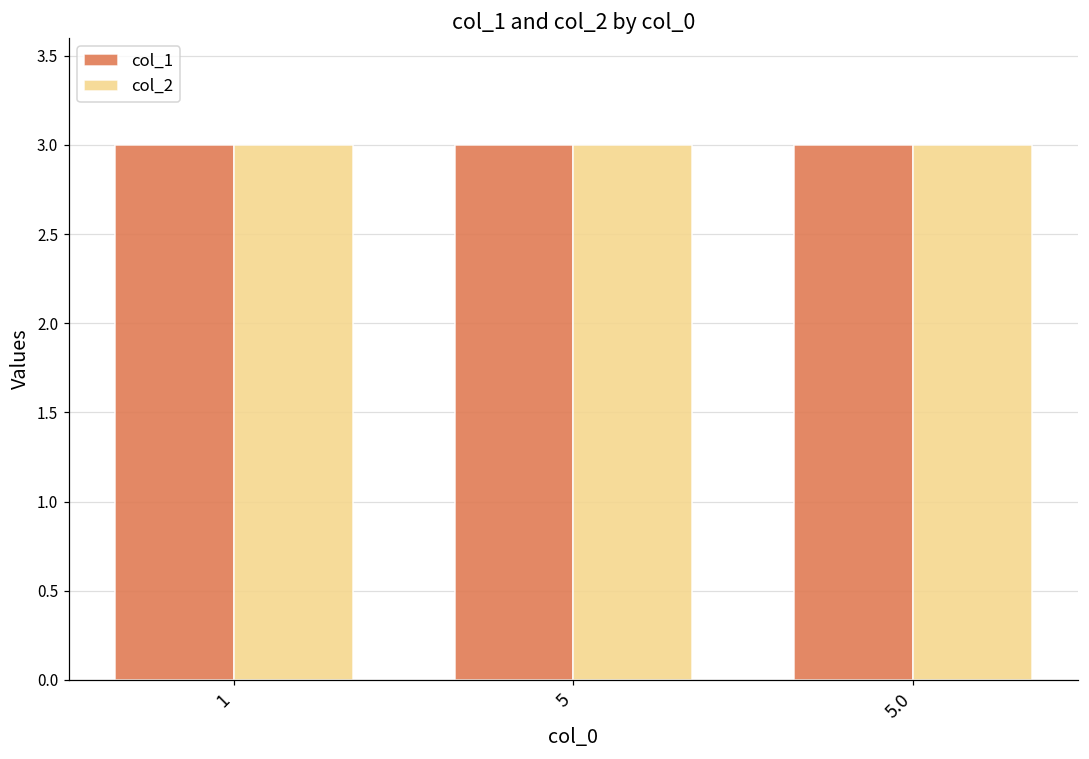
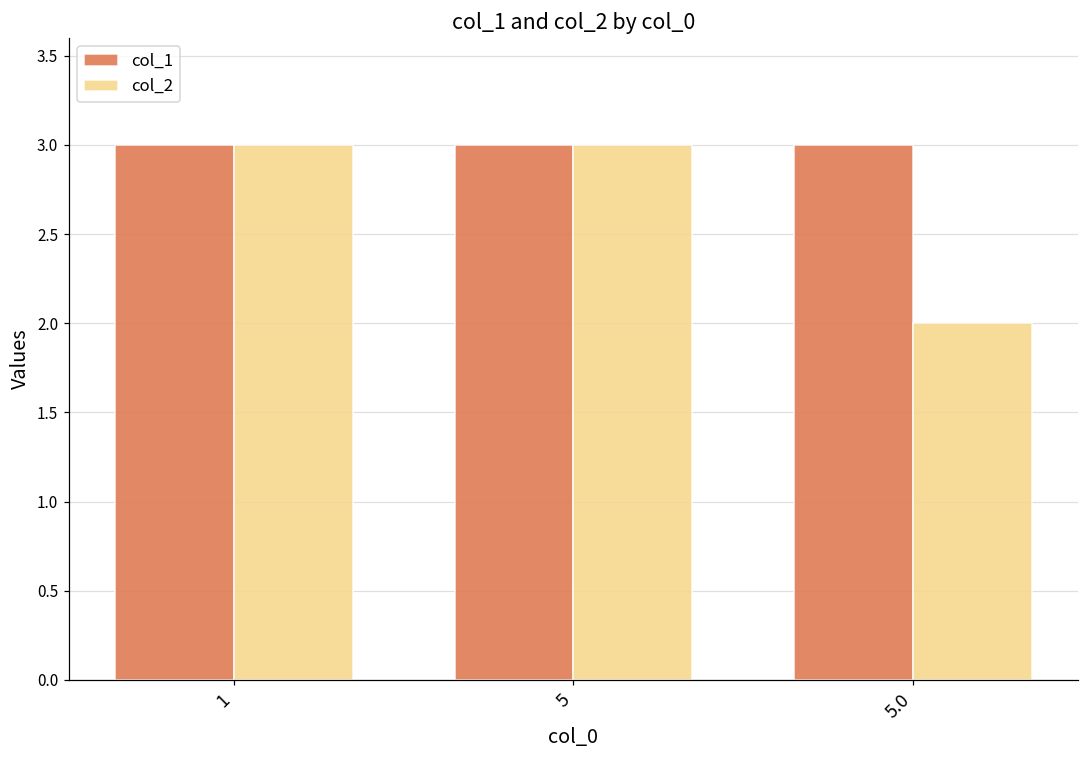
  {
    "col_1": {
      "1": 3,
      "5": 3,
      "5.0": 3
    },
    "col_2": {
      "1": 3,
      "5": 3,
-     "5.0": 3
+     "5.0": 2
    }
  }
